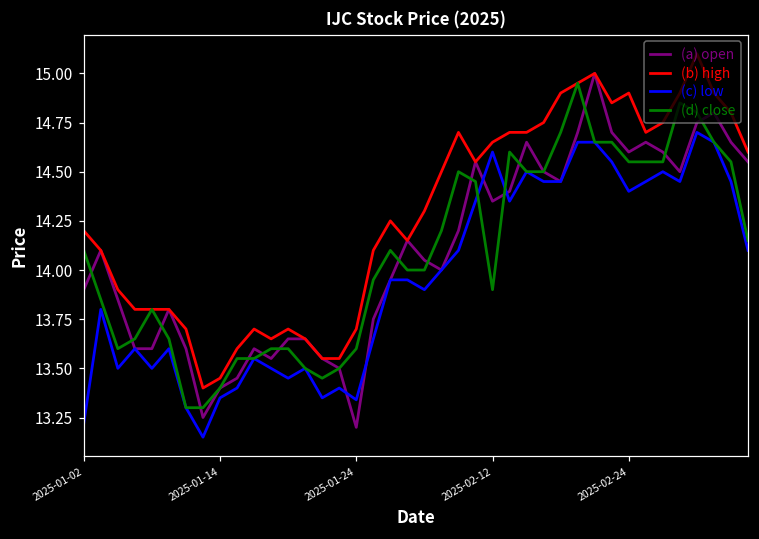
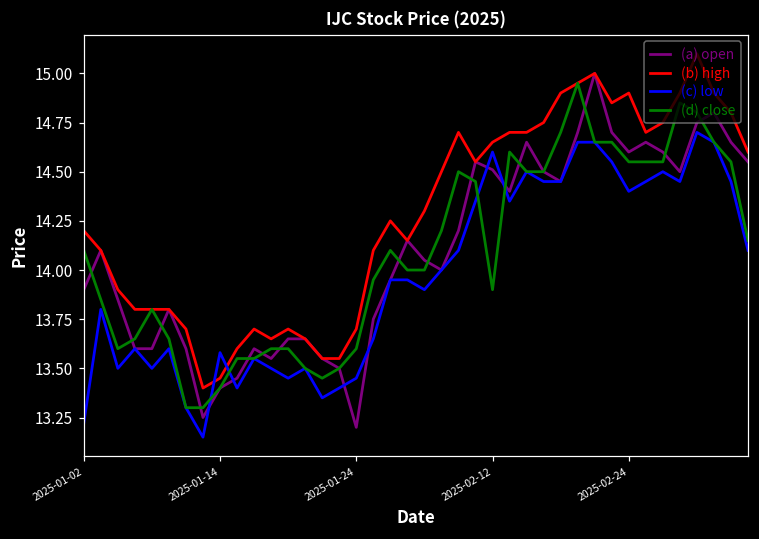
  {
    "(a) open": {
      "2025-01-02": 13.90,
      "2025-01-24": 13.20,
-     "2025-02-12": 14.35,
+     "2025-02-12": 14.51,
      "2025-02-24": 14.60
    },
    "(b) high": {
      "2025-01-02": 14.20,
      "2025-01-14": 13.45,
      "2025-01-24": 13.70,
      "2025-02-12": 14.65,
      "2025-02-24": 14.90
    },
    "(c) low": {
      "2025-01-02": 13.22,
-     "2025-01-14": 13.35,
-     "2025-01-24": 13.34,
+     "2025-01-14": 13.58,
+     "2025-01-24": 13.45,
      "2025-02-12": 14.60,
      "2025-02-24": 14.40
    },
    "(d) close": {
      "2025-01-02": 14.10,
      "2025-01-24": 13.60,
      "2025-02-12": 13.90,
      "2025-02-24": 14.55
    }
  }
